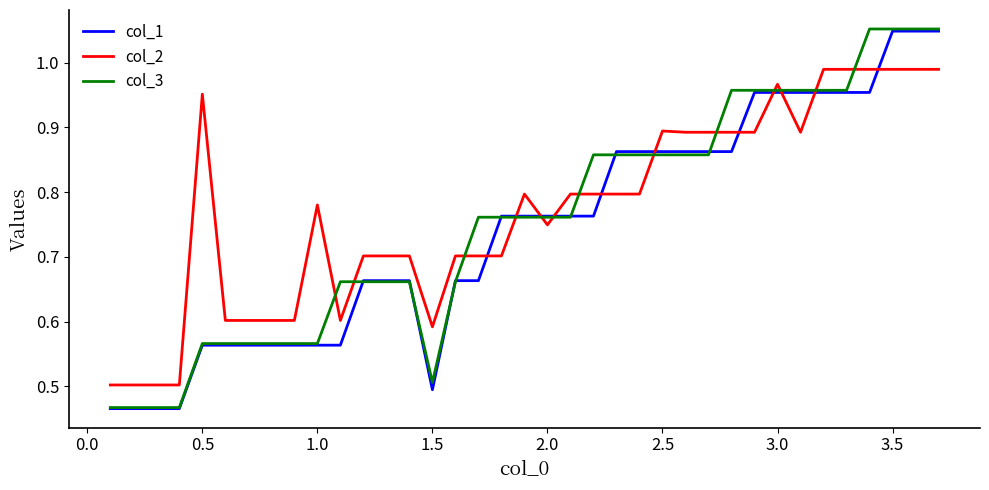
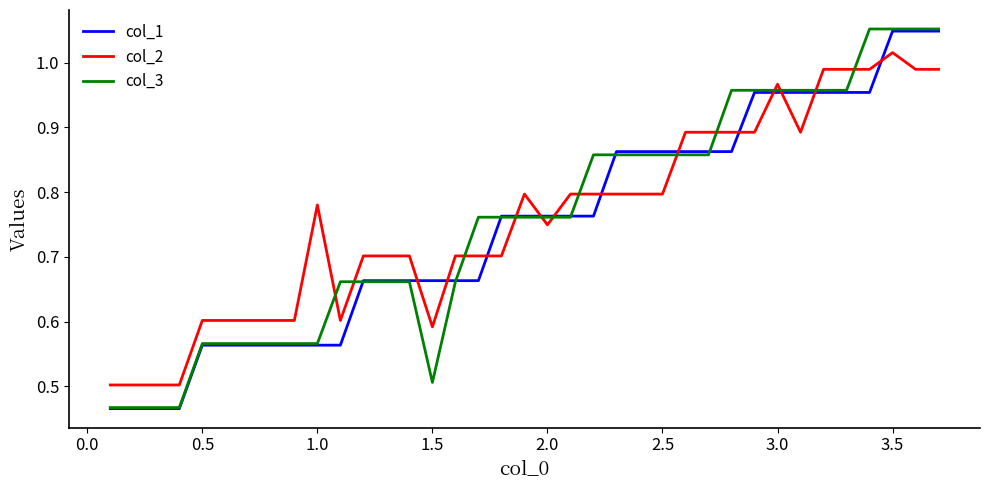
  {
    "col_1": {
-     "1.5": 0.50,
+     "1.5": 0.66,
      "2.5": 0.86
    },
    "col_2": {
-     "0.5": 0.95,
+     "0.5": 0.60,
      "1.0": 0.78,
      "1.5": 0.59,
      "2.0": 0.75,
-     "2.5": 0.89,
+     "2.5": 0.80,
      "3.0": 0.97,
-     "3.5": 0.99
+     "3.5": 1.02
    },
    "col_3": {
      "1.5": 0.51,
      "2.5": 0.86
    }
  }
